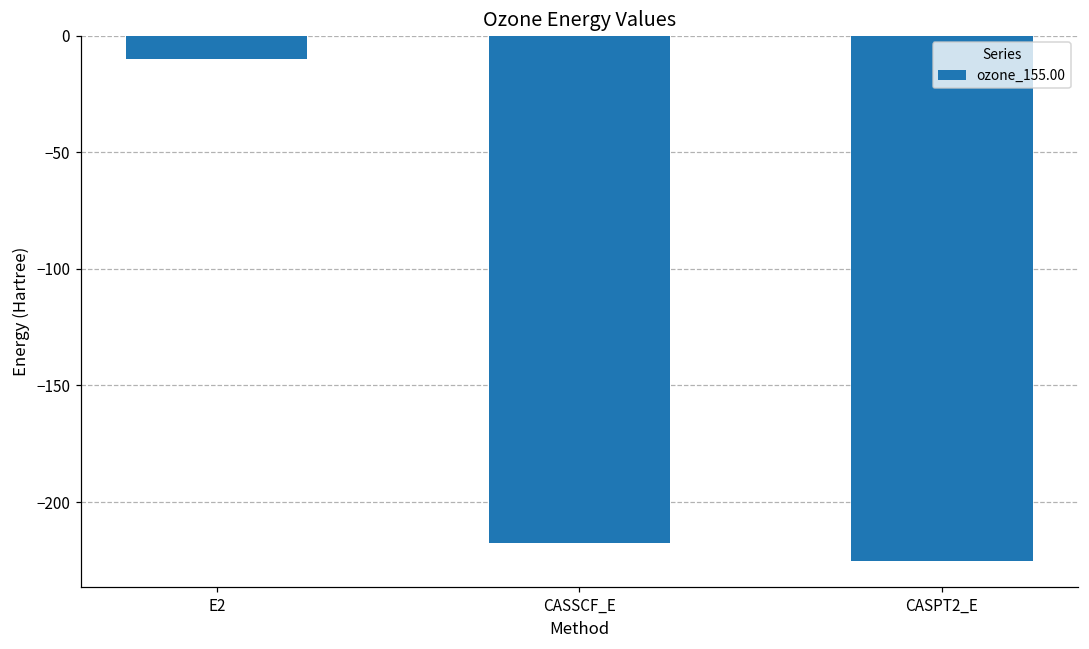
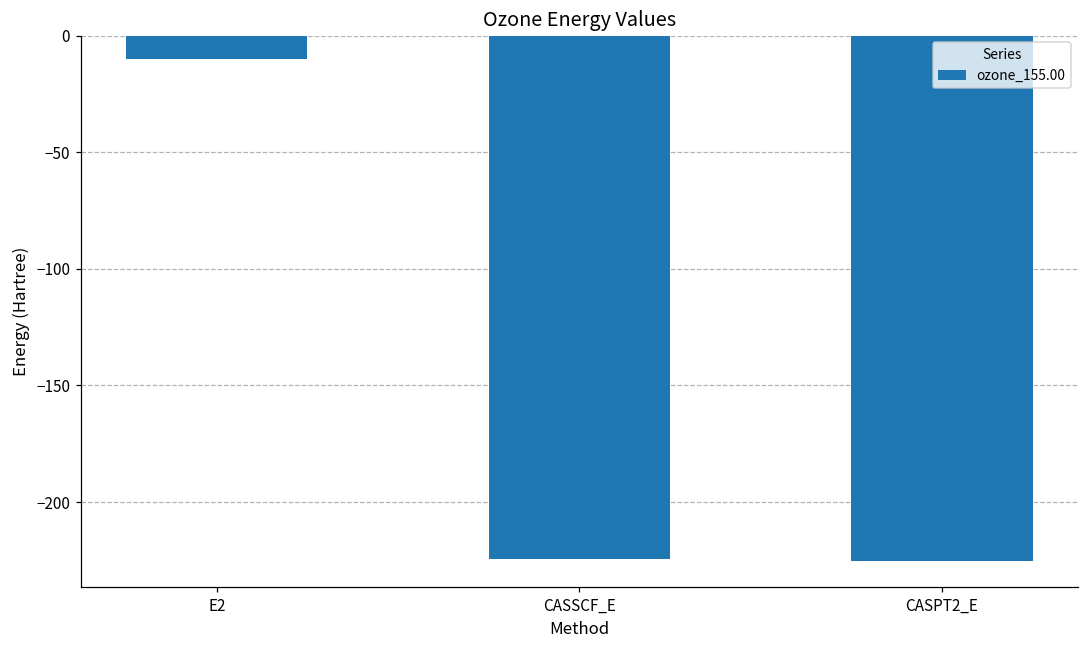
  {
    "E2": -10,
-   "CASSCF_E": -217,
+   "CASSCF_E": -225,
    "CASPT2_E": -225
  }
